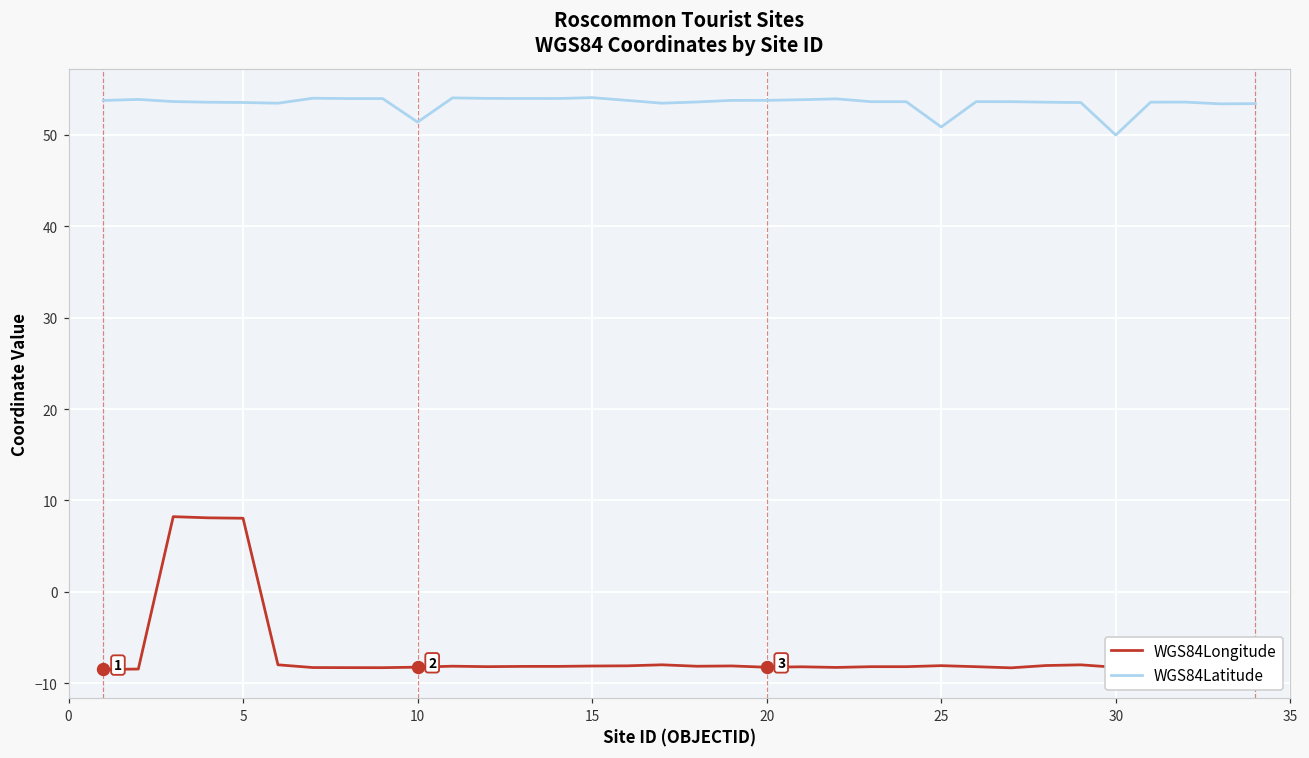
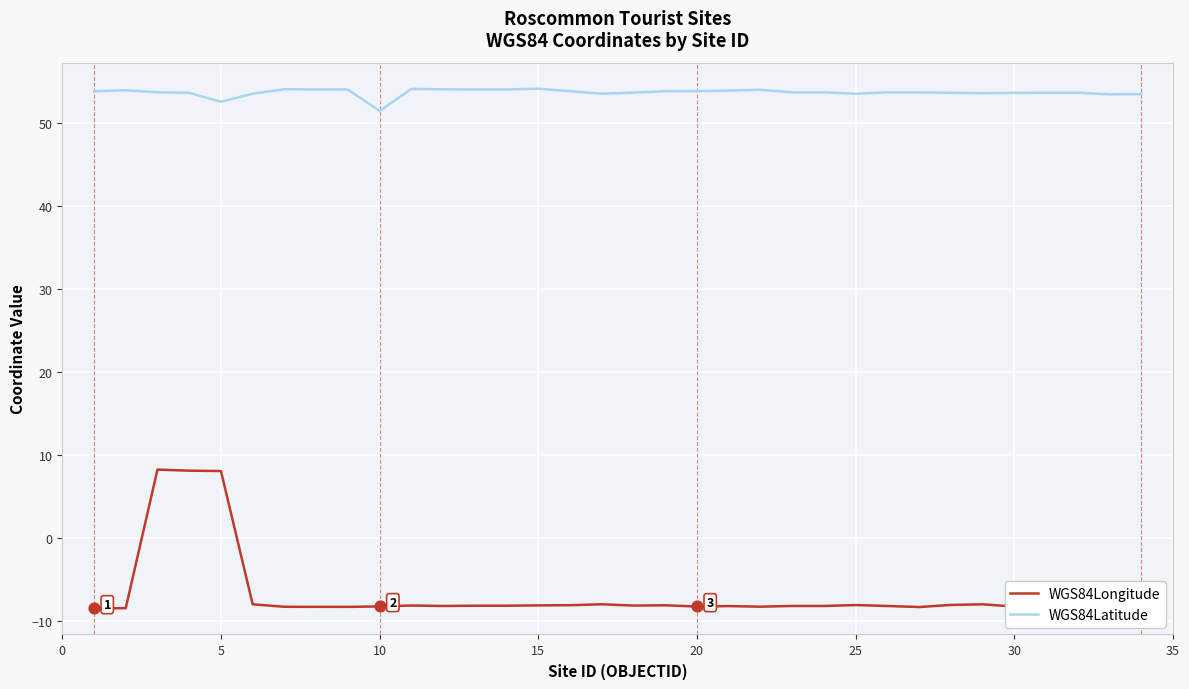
  {
    "WGS84Latitude": {
-     "5": 54,
+     "5": 52,
      "10": 51,
      "15": 54,
      "20": 54,
-     "25": 51,
-     "30": 50
+     "25": 53,
+     "30": 54
    }
  }
